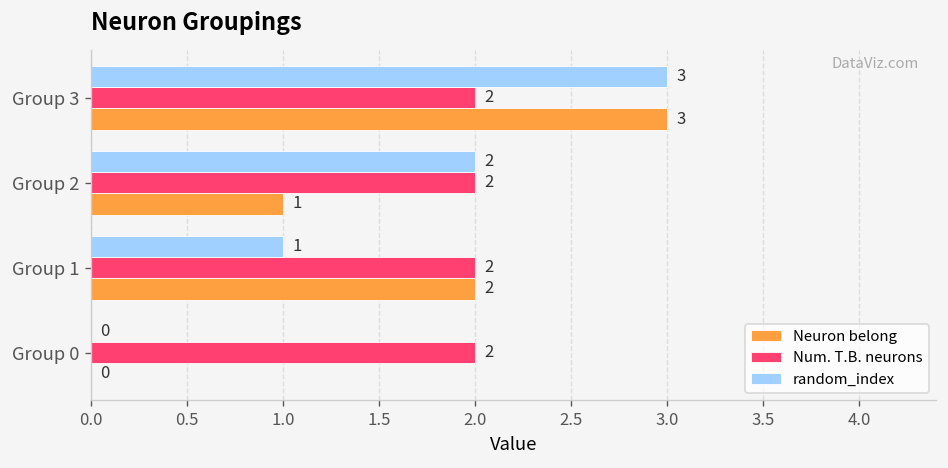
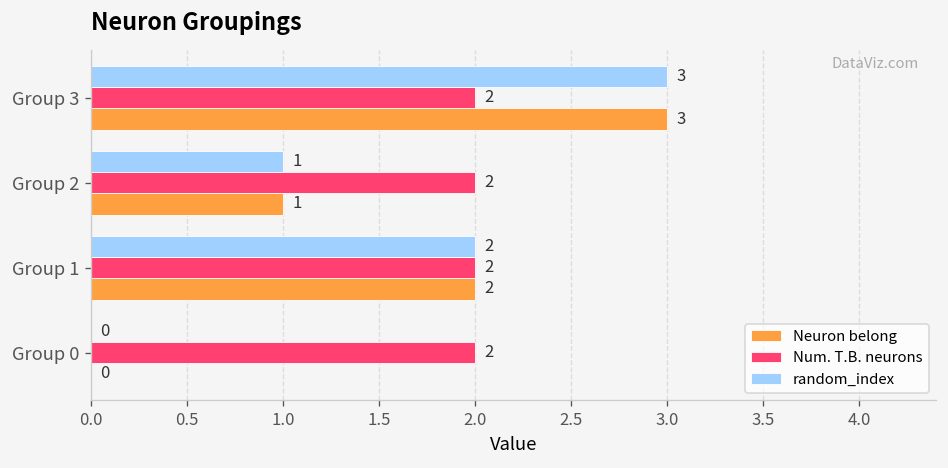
  {
    "Neuron belong": {
      "Group 3": 3,
      "Group 2": 1,
      "Group 1": 2,
      "Group 0": 0
    },
    "Num. T.B. neurons": {
      "Group 3": 2,
      "Group 2": 2,
      "Group 1": 2,
      "Group 0": 2
    },
    "random_index": {
      "Group 3": 3,
-     "Group 2": 2,
-     "Group 1": 1,
+     "Group 2": 1,
+     "Group 1": 2,
      "Group 0": 0
    }
  }
